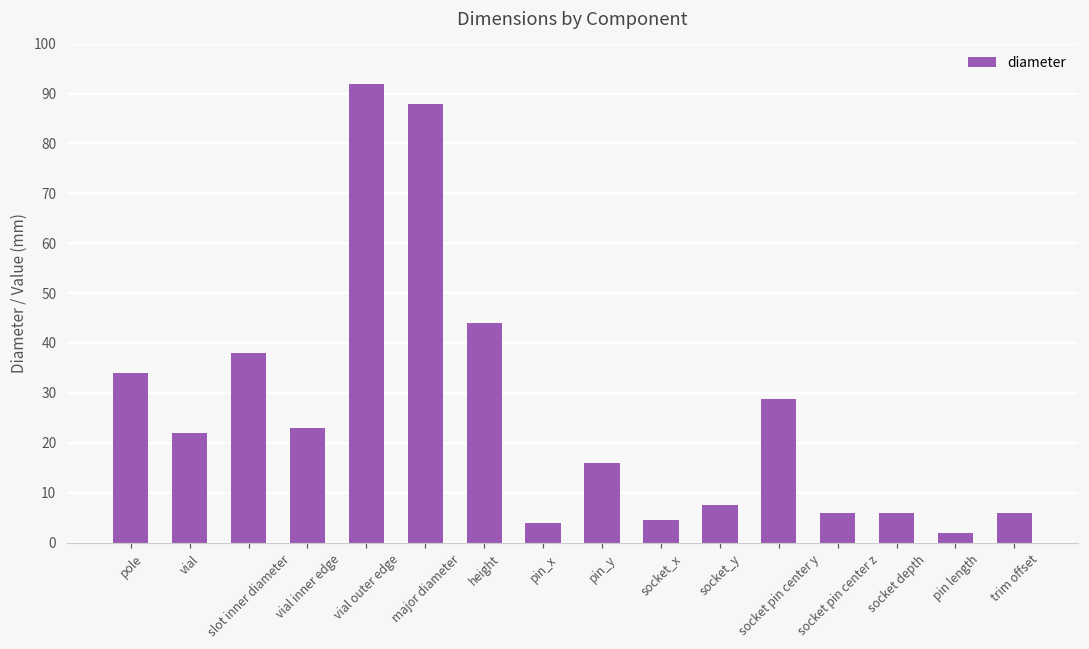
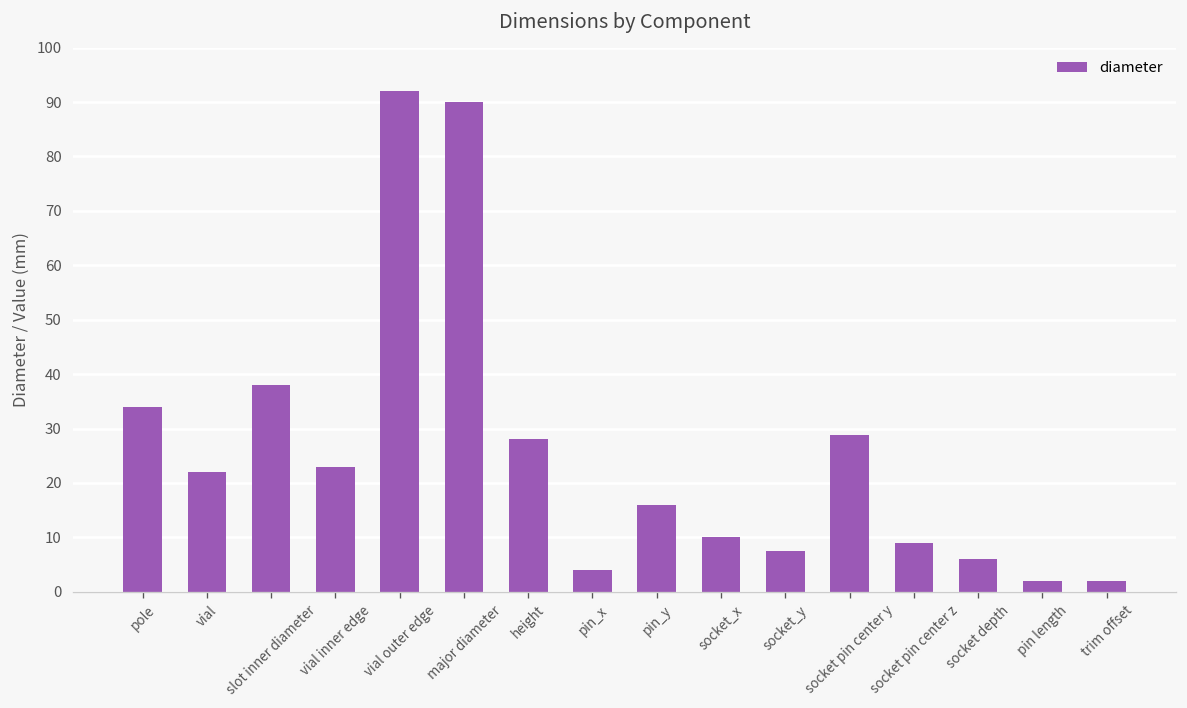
  {
    "pole": 34,
    "vial": 22,
    "slot inner diameter": 38,
    "vial inner edge": 23,
    "vial outer edge": 92,
-   "major diameter": 88,
-   "height": 44,
+   "major diameter": 90,
+   "height": 28,
    "pin_x": 4,
    "pin_y": 16,
-   "socket_x": 5,
+   "socket_x": 10,
    "socket_y": 8,
    "socket pin center y": 29,
-   "socket pin center z": 6,
+   "socket pin center z": 9,
    "socket depth": 6,
    "pin length": 2,
-   "trim offset": 6
+   "trim offset": 2
  }
